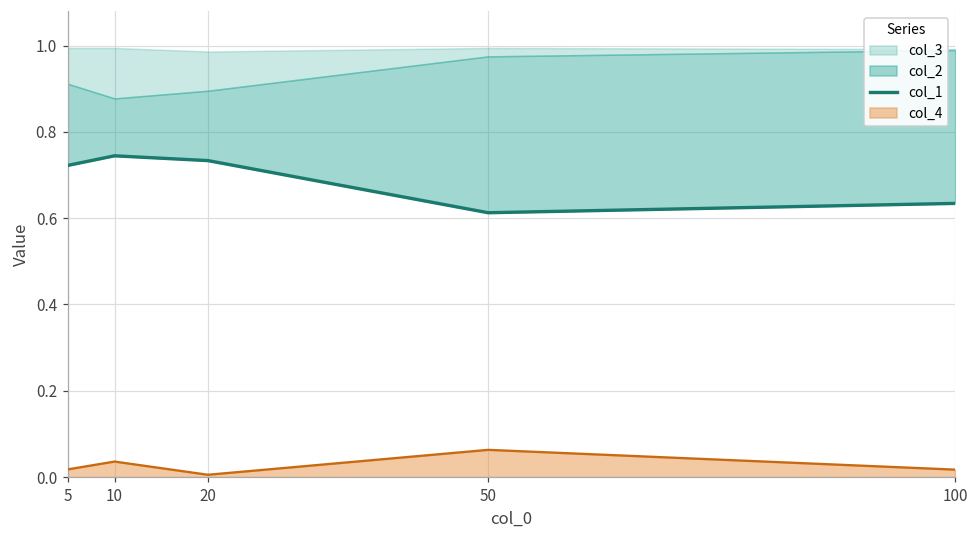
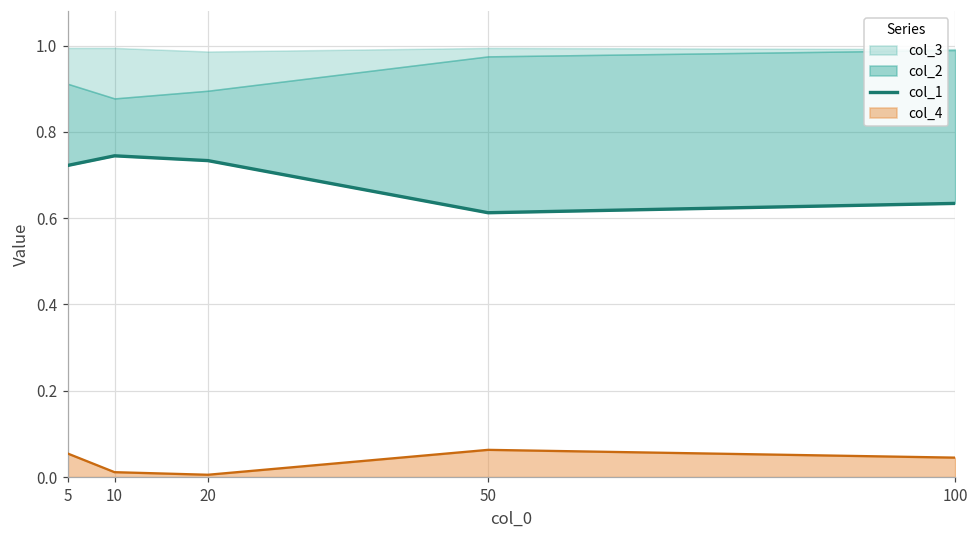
  {
    "col_1": {
      "5": 0.72,
      "10": 0.74,
      "20": 0.73,
      "50": 0.61,
      "100": 0.63
    },
    "col_4": {
-     "5": 0.02,
-     "10": 0.04,
+     "5": 0.05,
+     "10": 0.01,
      "20": 0.01,
      "50": 0.06,
-     "100": 0.02
+     "100": 0.05
    }
  }
